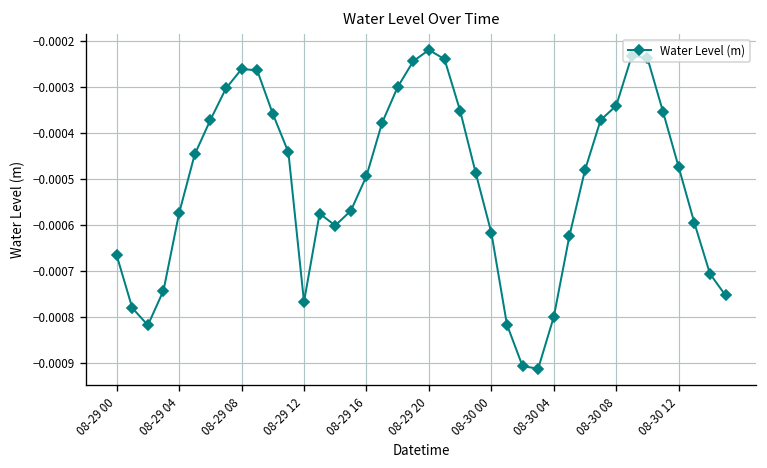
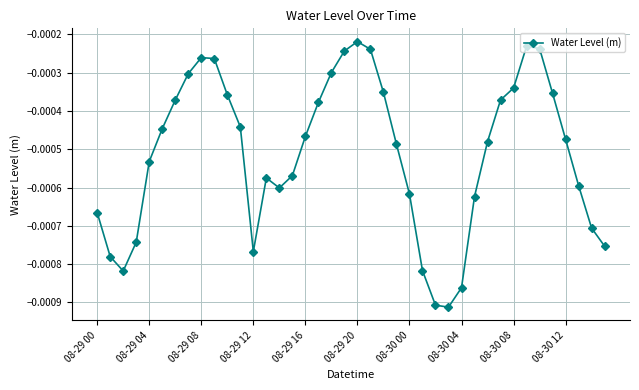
  {
    "08-29 00": -0.00067,
-   "08-29 04": -0.00057,
+   "08-29 04": -0.00053,
    "08-29 08": -0.00026,
    "08-29 12": -0.00077,
-   "08-29 16": -0.00049,
+   "08-29 16": -0.00047,
    "08-29 20": -0.00022,
    "08-30 00": -0.00062,
-   "08-30 04": -0.00080,
+   "08-30 04": -0.00086,
    "08-30 08": -0.00034,
    "08-30 12": -0.00047
  }
